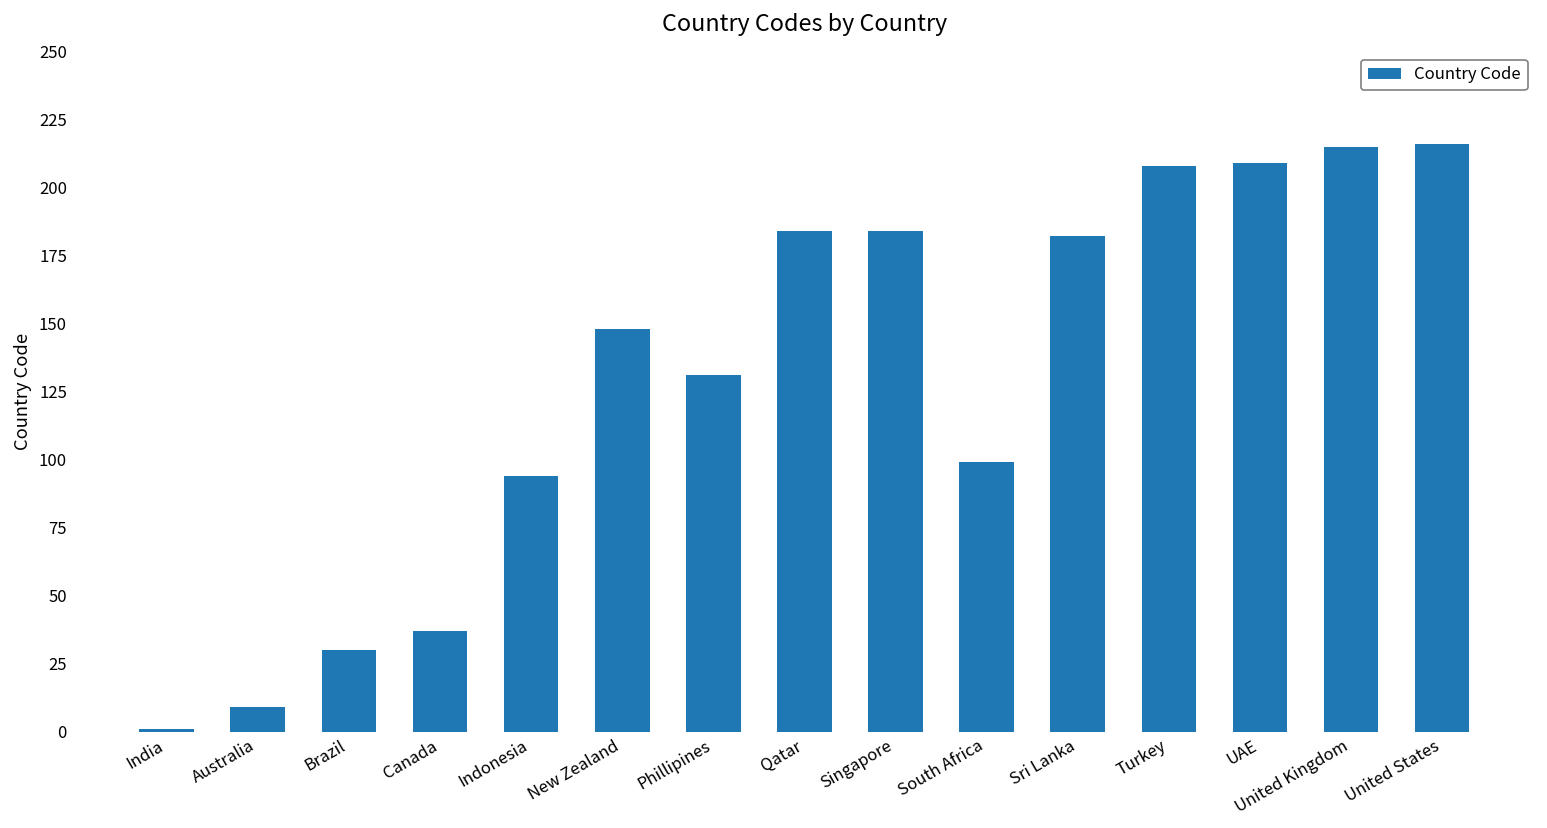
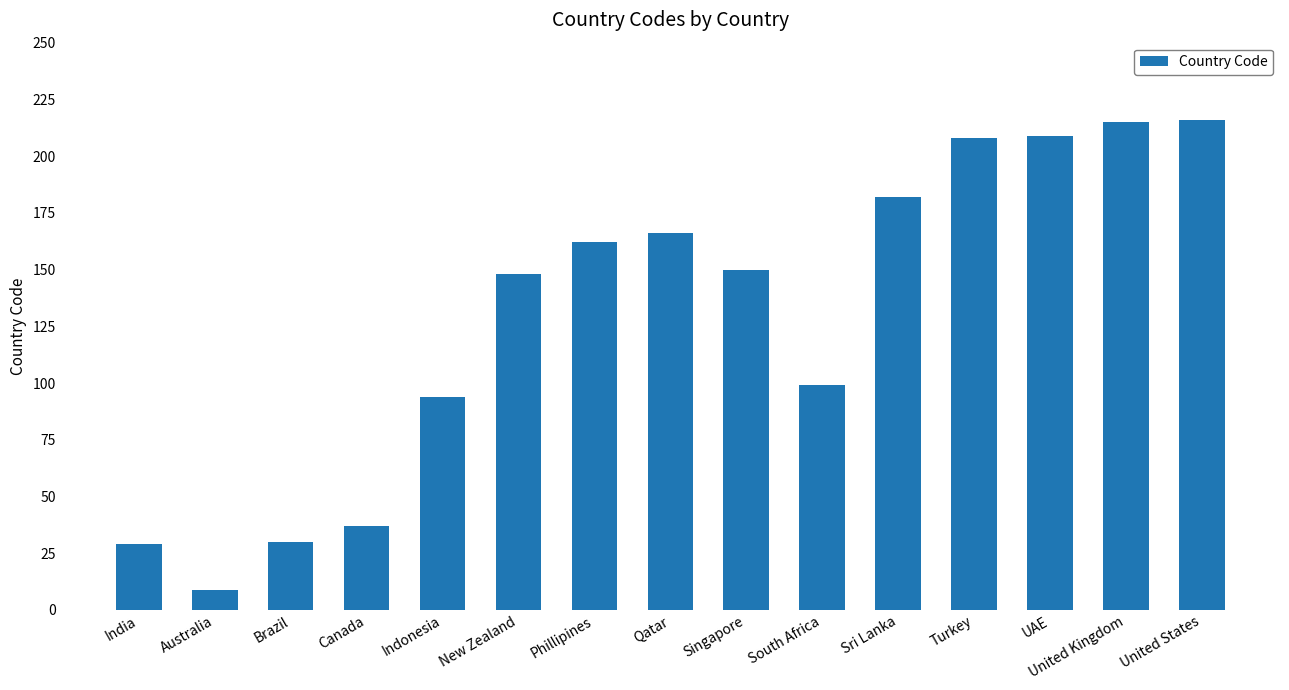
  {
-   "India": 1,
+   "India": 29,
    "Australia": 9,
    "Brazil": 30,
    "Canada": 37,
    "Indonesia": 94,
    "New Zealand": 148,
-   "Phillipines": 131,
-   "Qatar": 184,
-   "Singapore": 184,
+   "Phillipines": 162,
+   "Qatar": 166,
+   "Singapore": 150,
    "South Africa": 99,
    "Sri Lanka": 182,
    "Turkey": 208,
    "UAE": 209,
    "United Kingdom": 215,
    "United States": 216
  }
